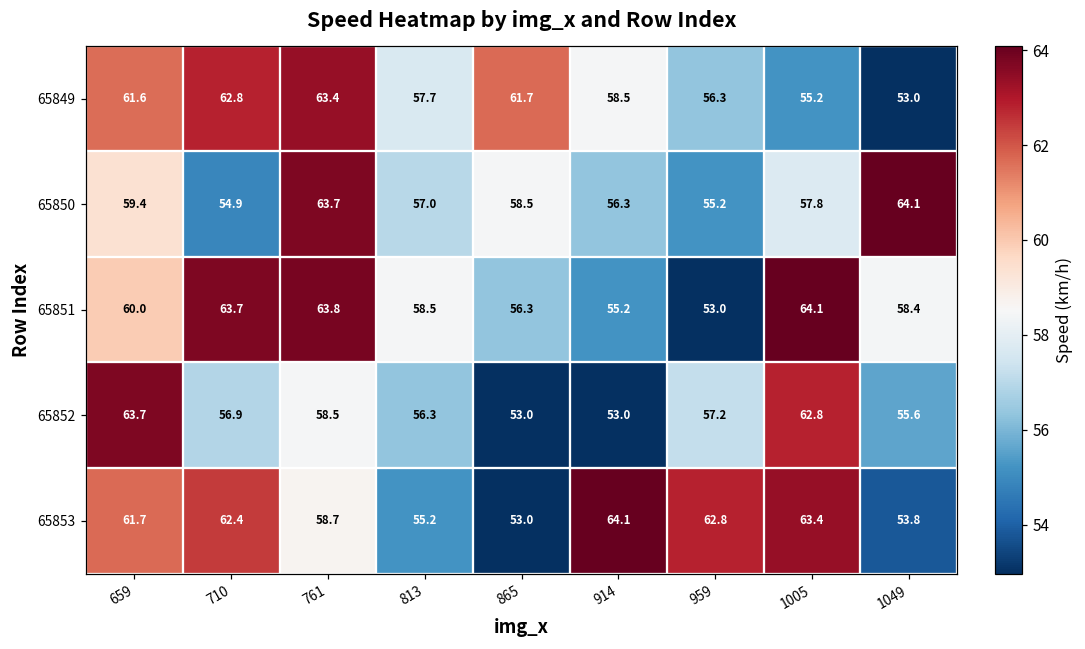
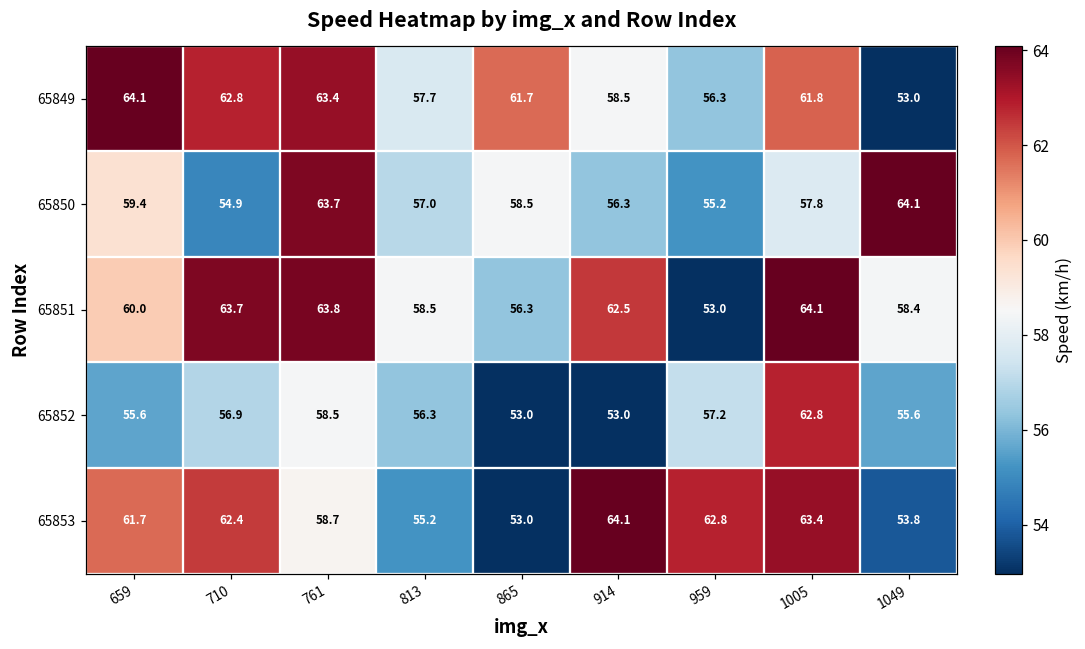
  {
    "65849": {
-     "659": 61.6,
+     "659": 64.1,
      "710": 62.8,
      "761": 63.4,
      "813": 57.7,
      "865": 61.7,
      "914": 58.5,
      "959": 56.3,
-     "1005": 55.2,
+     "1005": 61.8,
      "1049": 53.0
    },
    "65850": {
      "659": 59.4,
      "710": 54.9,
      "761": 63.7,
      "813": 57.0,
      "865": 58.5,
      "914": 56.3,
      "959": 55.2,
      "1005": 57.8,
      "1049": 64.1
    },
    "65851": {
      "659": 60.0,
      "710": 63.7,
      "761": 63.8,
      "813": 58.5,
      "865": 56.3,
-     "914": 55.2,
+     "914": 62.5,
      "959": 53.0,
      "1005": 64.1,
      "1049": 58.4
    },
    "65852": {
-     "659": 63.7,
+     "659": 55.6,
      "710": 56.9,
      "761": 58.5,
      "813": 56.3,
      "865": 53.0,
      "914": 53.0,
      "959": 57.2,
      "1005": 62.8,
      "1049": 55.6
    },
    "65853": {
      "659": 61.7,
      "710": 62.4,
      "761": 58.7,
      "813": 55.2,
      "865": 53.0,
      "914": 64.1,
      "959": 62.8,
      "1005": 63.4,
      "1049": 53.8
    }
  }
